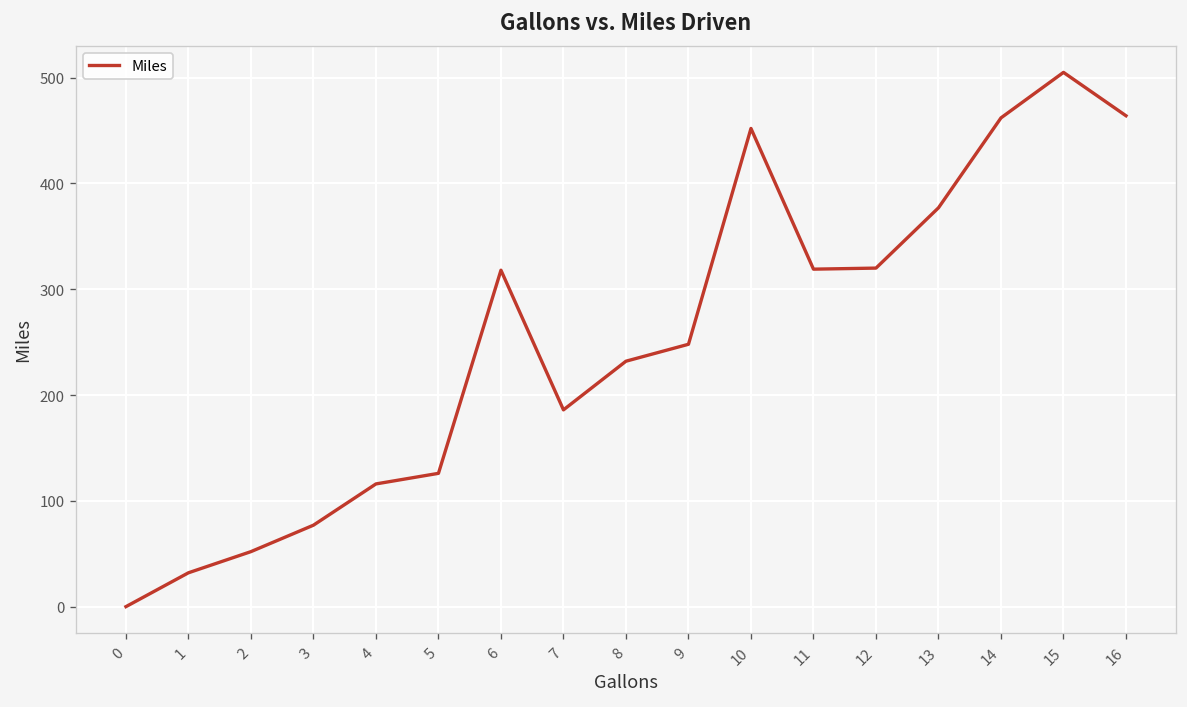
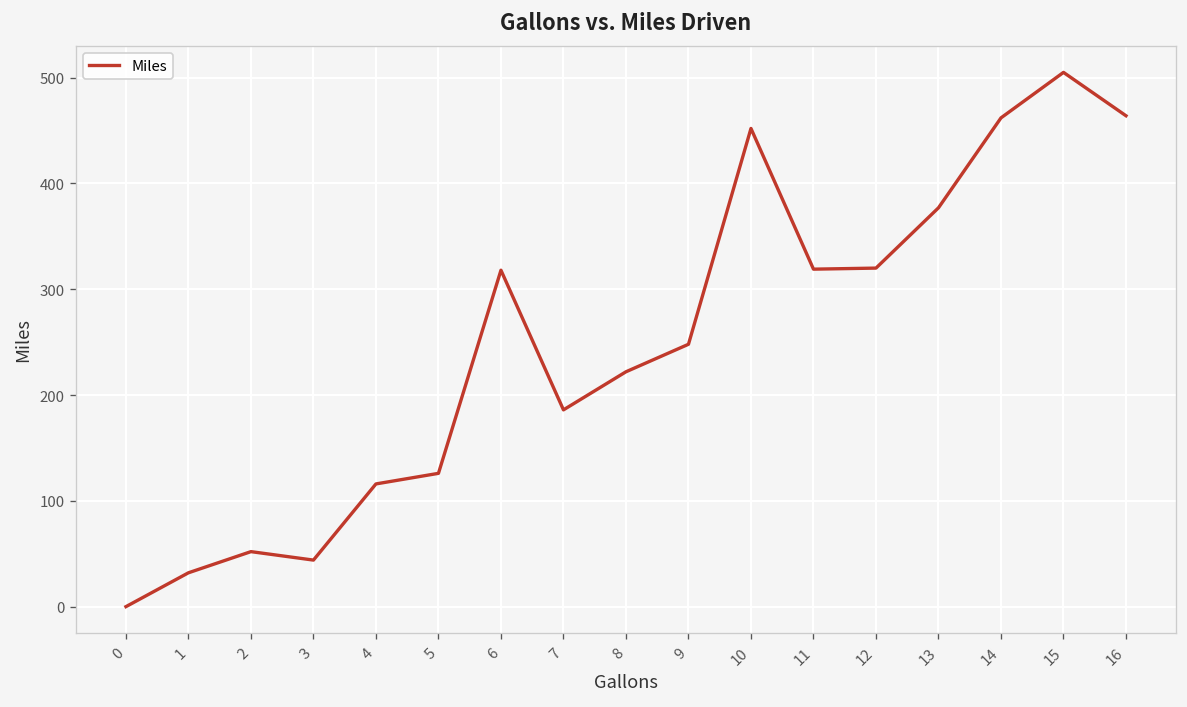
  {
    "0": 0,
    "1": 30,
    "2": 50,
-   "3": 80,
+   "3": 40,
    "4": 120,
    "5": 130,
    "6": 320,
    "7": 190,
-   "8": 230,
+   "8": 220,
    "9": 250,
    "10": 450,
    "11": 320,
    "12": 320,
    "13": 380,
    "14": 460,
    "15": 510,
    "16": 460
  }
